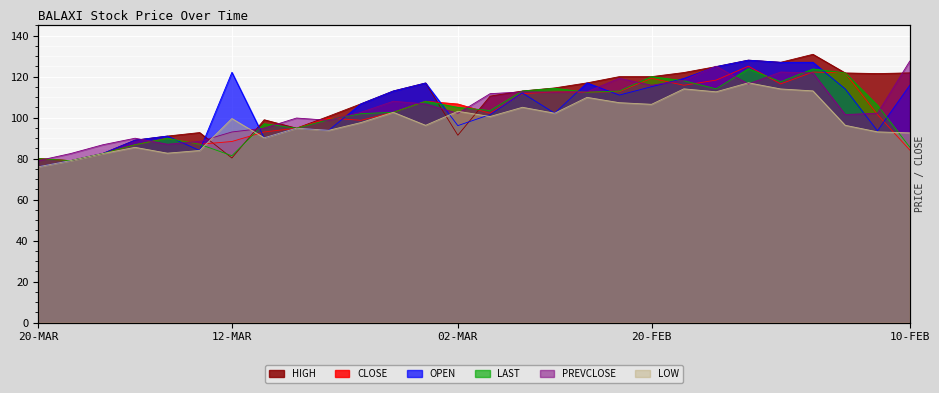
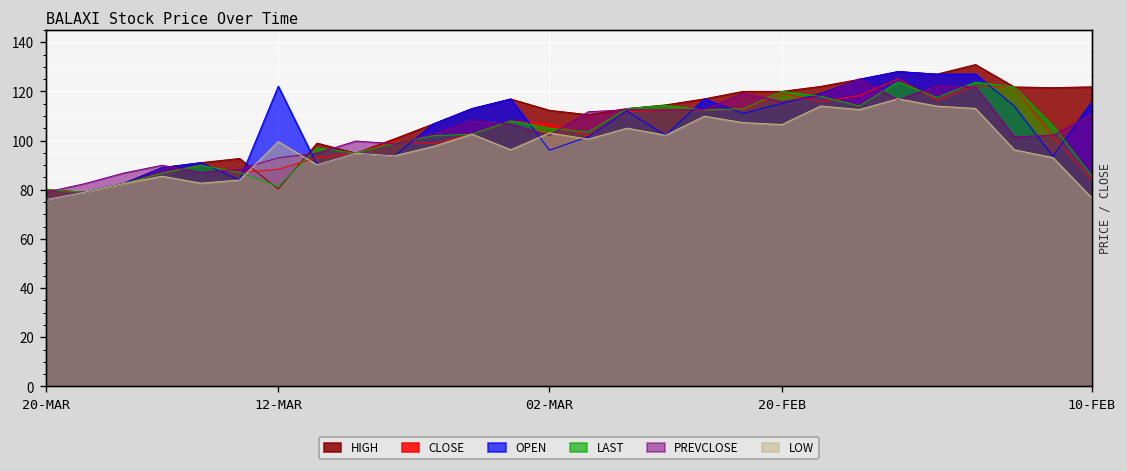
  {
    "HIGH": {
-     "02-MAR": 91,
+     "02-MAR": 112,
      "10-FEB": 122
    },
    "CLOSE": {
      "12-MAR": 88,
      "02-MAR": 107,
      "10-FEB": 84
    },
    "OPEN": {
      "12-MAR": 122,
      "02-MAR": 96,
      "10-FEB": 116
    },
    "LAST": {
      "02-MAR": 105,
      "10-FEB": 86
    },
    "PREVCLOSE": {
      "12-MAR": 93,
-     "10-FEB": 128
+     "10-FEB": 111
    },
    "LOW": {
      "12-MAR": 100,
      "20-FEB": 107,
-     "10-FEB": 93
+     "10-FEB": 77
    }
  }
